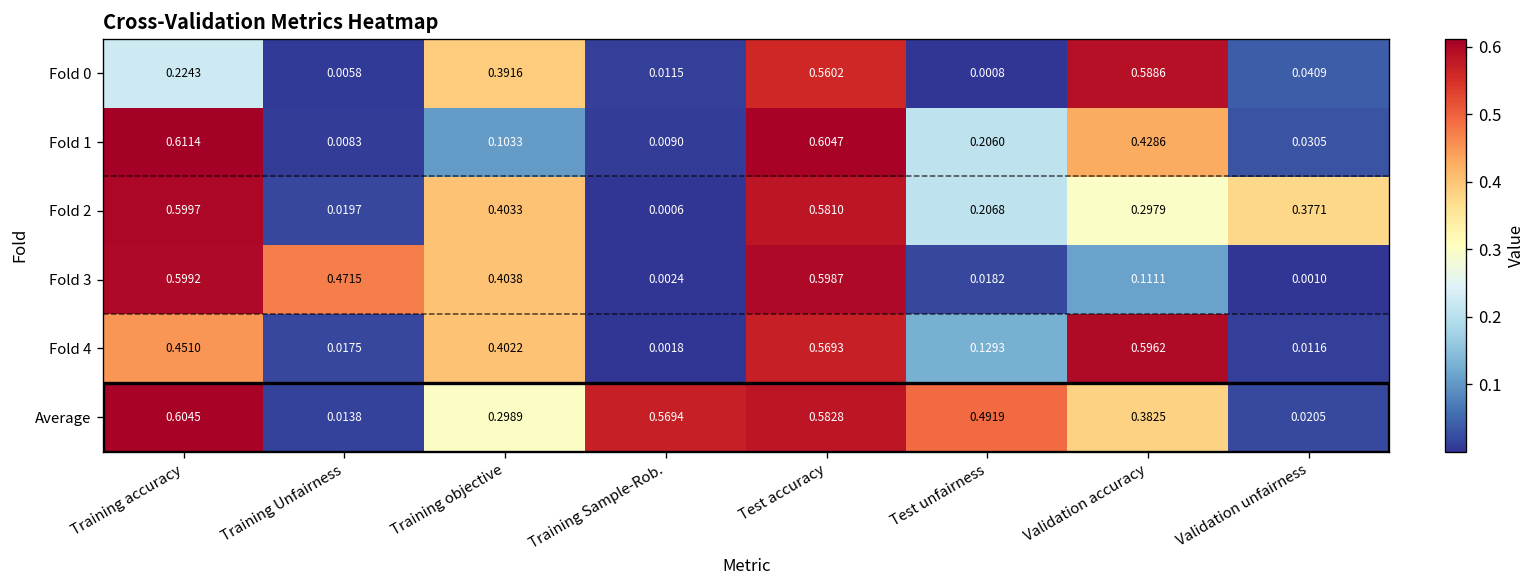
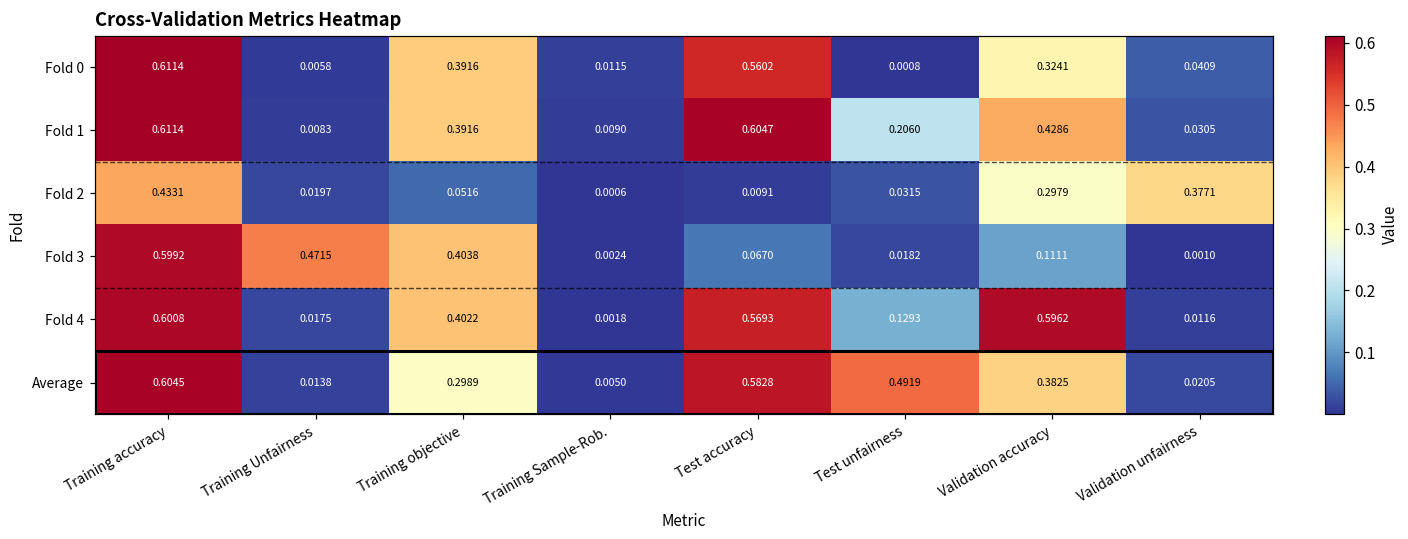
  {
    "Fold 0": {
-     "Training accuracy": 0.2243,
+     "Training accuracy": 0.6114,
      "Training Unfairness": 0.0058,
      "Training objective": 0.3916,
      "Training Sample-Rob.": 0.0115,
      "Test accuracy": 0.5602,
      "Test unfairness": 0.0008,
-     "Validation accuracy": 0.5886,
+     "Validation accuracy": 0.3241,
      "Validation unfairness": 0.0409
    },
    "Fold 1": {
      "Training accuracy": 0.6114,
      "Training Unfairness": 0.0083,
-     "Training objective": 0.1033,
+     "Training objective": 0.3916,
      "Training Sample-Rob.": 0.0090,
      "Test accuracy": 0.6047,
      "Test unfairness": 0.2060,
      "Validation accuracy": 0.4286,
      "Validation unfairness": 0.0305
    },
    "Fold 2": {
-     "Training accuracy": 0.5997,
+     "Training accuracy": 0.4331,
      "Training Unfairness": 0.0197,
-     "Training objective": 0.4033,
+     "Training objective": 0.0516,
      "Training Sample-Rob.": 0.0006,
-     "Test accuracy": 0.5810,
-     "Test unfairness": 0.2068,
+     "Test accuracy": 0.0091,
+     "Test unfairness": 0.0315,
      "Validation accuracy": 0.2979,
      "Validation unfairness": 0.3771
    },
    "Fold 3": {
      "Training accuracy": 0.5992,
      "Training Unfairness": 0.4715,
      "Training objective": 0.4038,
      "Training Sample-Rob.": 0.0024,
-     "Test accuracy": 0.5987,
+     "Test accuracy": 0.0670,
      "Test unfairness": 0.0182,
      "Validation accuracy": 0.1111,
      "Validation unfairness": 0.0010
    },
    "Fold 4": {
-     "Training accuracy": 0.4510,
+     "Training accuracy": 0.6008,
      "Training Unfairness": 0.0175,
      "Training objective": 0.4022,
      "Training Sample-Rob.": 0.0018,
      "Test accuracy": 0.5693,
      "Test unfairness": 0.1293,
      "Validation accuracy": 0.5962,
      "Validation unfairness": 0.0116
    },
    "Average": {
      "Training accuracy": 0.6045,
      "Training Unfairness": 0.0138,
      "Training objective": 0.2989,
-     "Training Sample-Rob.": 0.5694,
+     "Training Sample-Rob.": 0.0050,
      "Test accuracy": 0.5828,
      "Test unfairness": 0.4919,
      "Validation accuracy": 0.3825,
      "Validation unfairness": 0.0205
    }
  }
